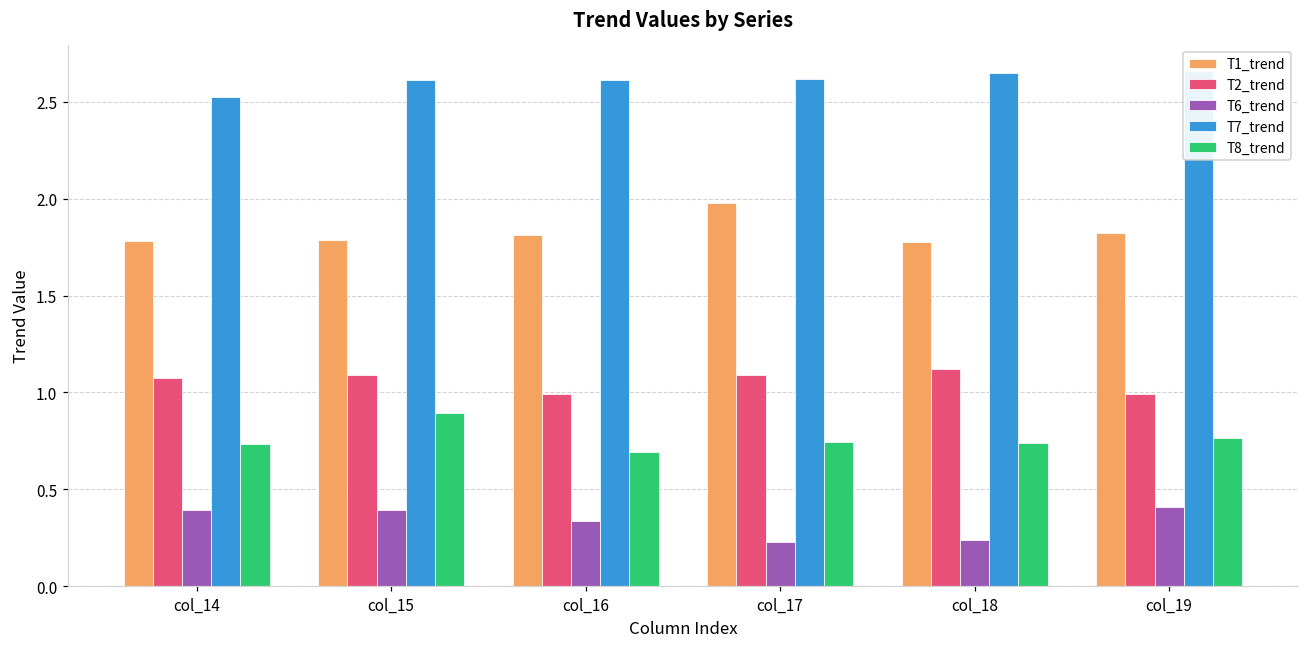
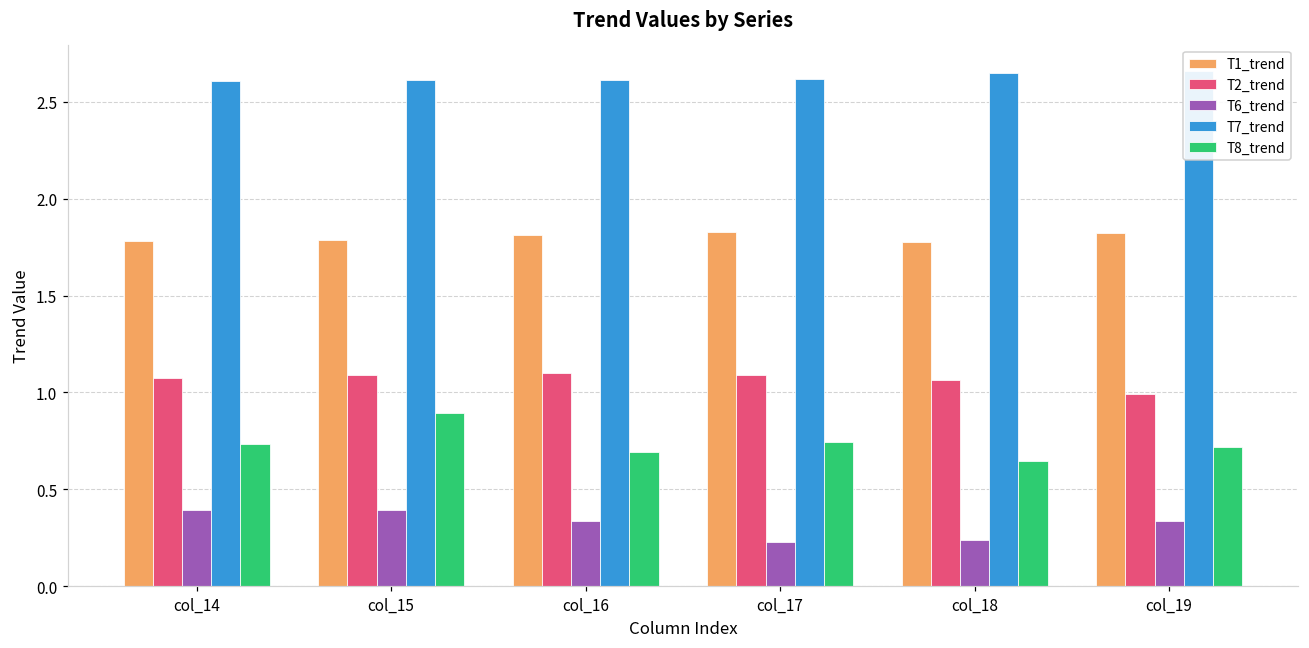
  {
    "T1_trend": {
      "col_14": 1.78,
      "col_15": 1.79,
      "col_16": 1.81,
-     "col_17": 1.98,
+     "col_17": 1.83,
      "col_18": 1.78,
      "col_19": 1.82
    },
    "T2_trend": {
      "col_14": 1.08,
      "col_15": 1.09,
-     "col_16": 0.99,
+     "col_16": 1.10,
      "col_17": 1.09,
-     "col_18": 1.12,
+     "col_18": 1.07,
      "col_19": 0.99
    },
    "T6_trend": {
      "col_14": 0.39,
      "col_15": 0.39,
      "col_16": 0.34,
      "col_17": 0.23,
      "col_18": 0.24,
-     "col_19": 0.41
+     "col_19": 0.34
    },
    "T7_trend": {
-     "col_14": 2.52,
+     "col_14": 2.61,
      "col_15": 2.61,
      "col_16": 2.61,
      "col_17": 2.62,
      "col_18": 2.65
    },
    "T8_trend": {
      "col_14": 0.73,
      "col_15": 0.89,
      "col_16": 0.69,
      "col_17": 0.75,
-     "col_18": 0.74,
-     "col_19": 0.77
+     "col_18": 0.65,
+     "col_19": 0.72
    }
  }
